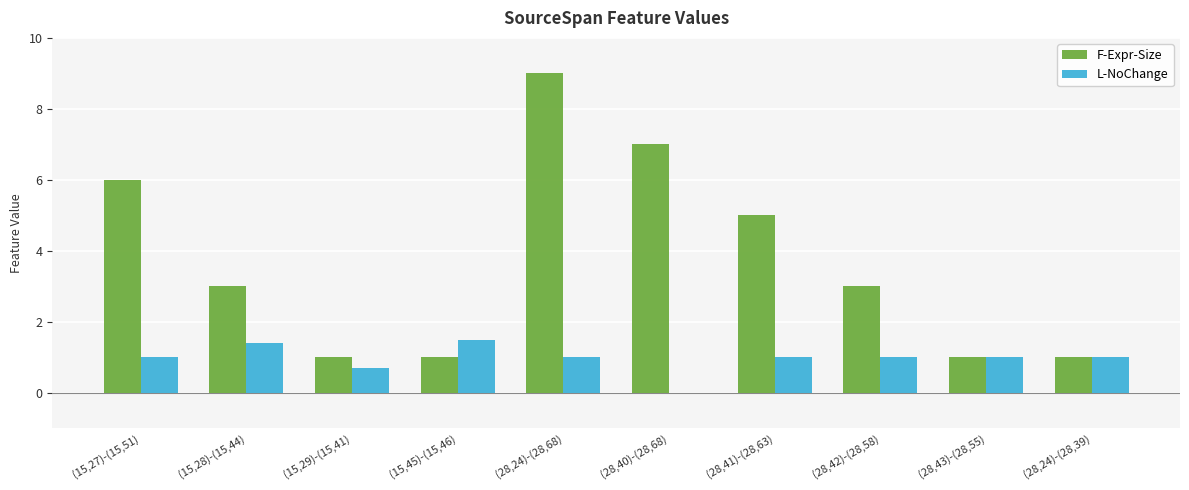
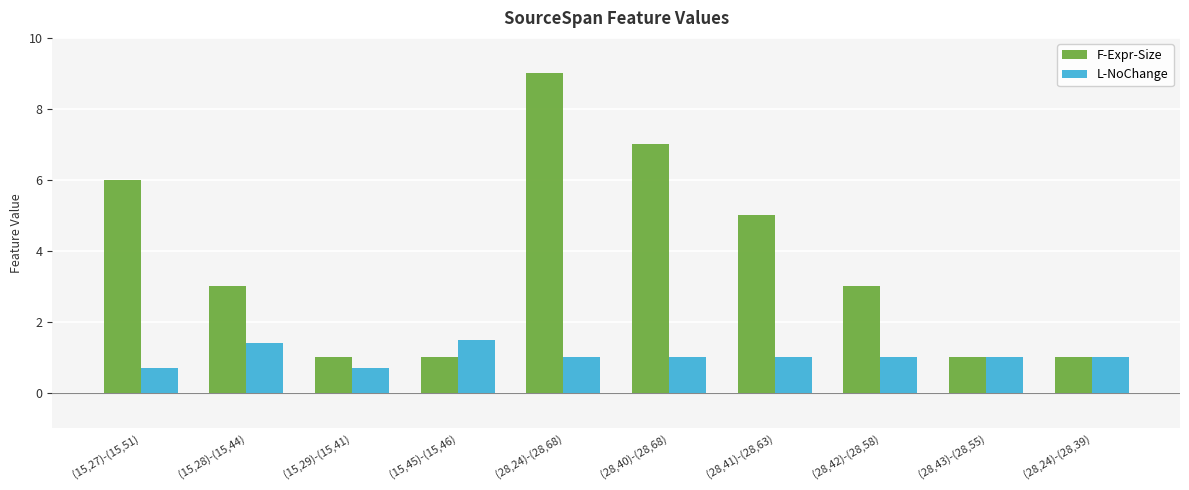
  {
    "F-Expr-Size": {
      "(15,27)-(15,51)": 6.0,
      "(15,28)-(15,44)": 3.0,
      "(15,29)-(15,41)": 1.0,
      "(15,45)-(15,46)": 1.0,
      "(28,24)-(28,68)": 9.0,
      "(28,40)-(28,68)": 7.0,
      "(28,41)-(28,63)": 5.0,
      "(28,42)-(28,58)": 3.0,
      "(28,43)-(28,55)": 1.0,
      "(28,24)-(28,39)": 1.0
    },
    "L-NoChange": {
-     "(15,27)-(15,51)": 1.0,
+     "(15,27)-(15,51)": 0.7,
      "(15,28)-(15,44)": 1.4,
      "(15,29)-(15,41)": 0.7,
      "(15,45)-(15,46)": 1.5,
      "(28,24)-(28,68)": 1.0,
-     "(28,40)-(28,68)": 0,
+     "(28,40)-(28,68)": 1,
      "(28,41)-(28,63)": 1.0,
      "(28,42)-(28,58)": 1.0,
      "(28,43)-(28,55)": 1.0,
      "(28,24)-(28,39)": 1.0
    }
  }
